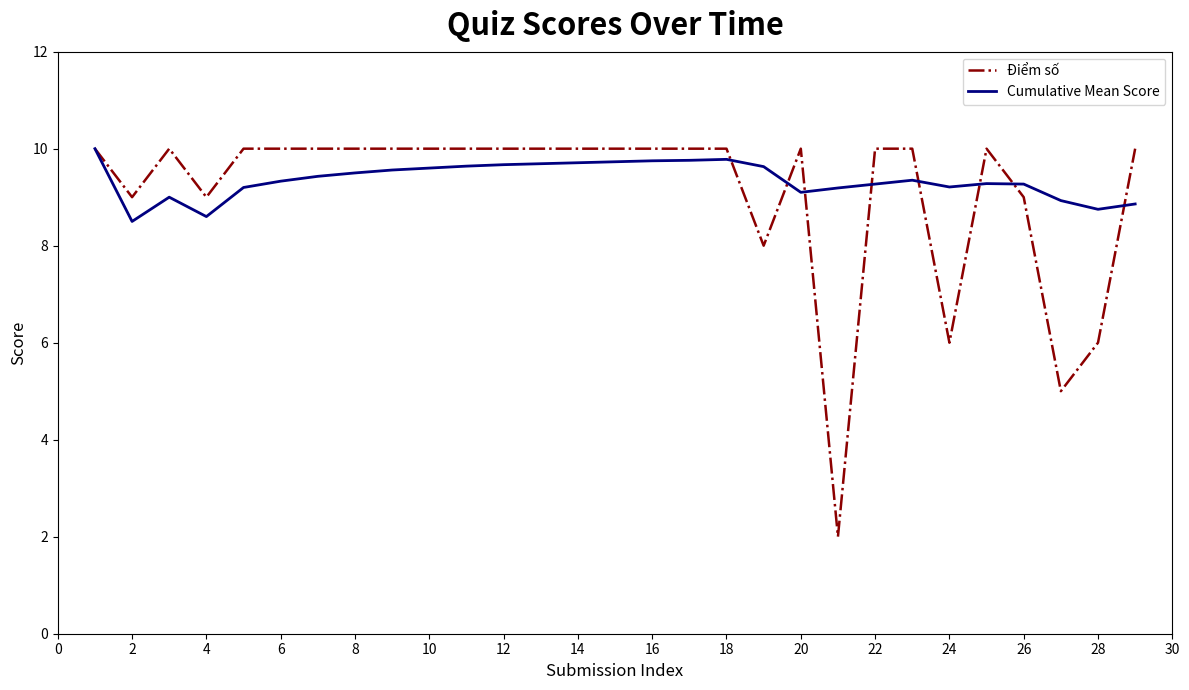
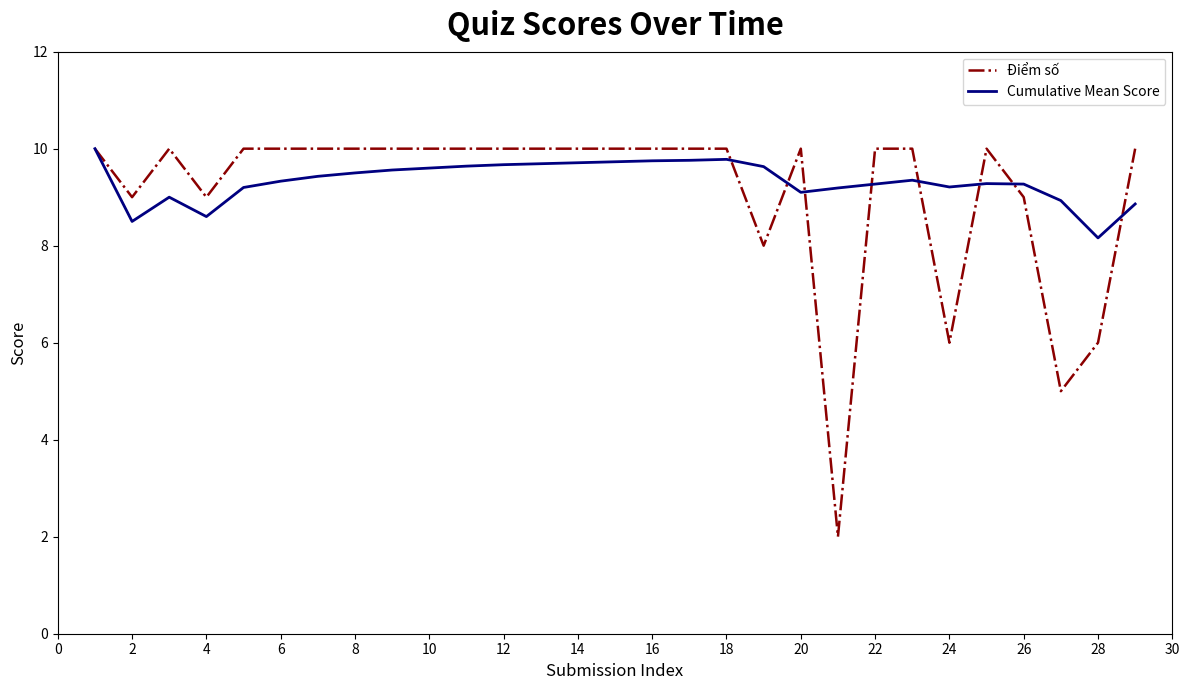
  {
    "Điểm số": {
      "2": 9.0,
      "4": 9.0,
      "6": 10.0,
      "8": 10.0,
      "10": 10.0,
      "12": 10.0,
      "14": 10.0,
      "16": 10.0,
      "18": 10.0,
      "20": 10.0,
      "22": 10.0,
      "24": 6.0,
      "26": 9.0,
      "28": 6.0
    },
    "Cumulative Mean Score": {
      "2": 8.5,
      "4": 8.6,
      "6": 9.3,
      "8": 9.5,
      "10": 9.6,
      "12": 9.7,
      "14": 9.7,
      "16": 9.8,
      "18": 9.8,
      "20": 9.1,
      "22": 9.3,
      "24": 9.2,
      "26": 9.3,
-     "28": 8.8
+     "28": 8.2
    }
  }
